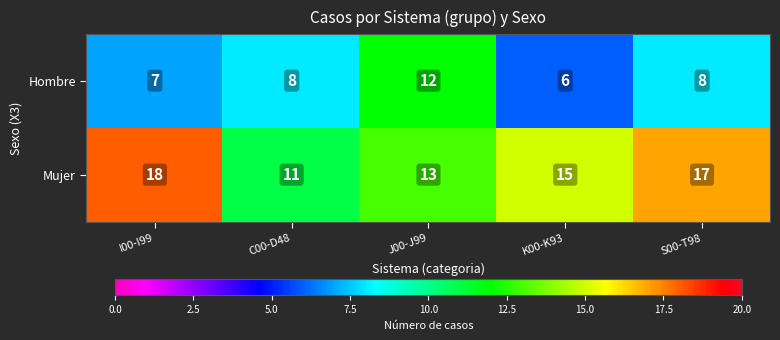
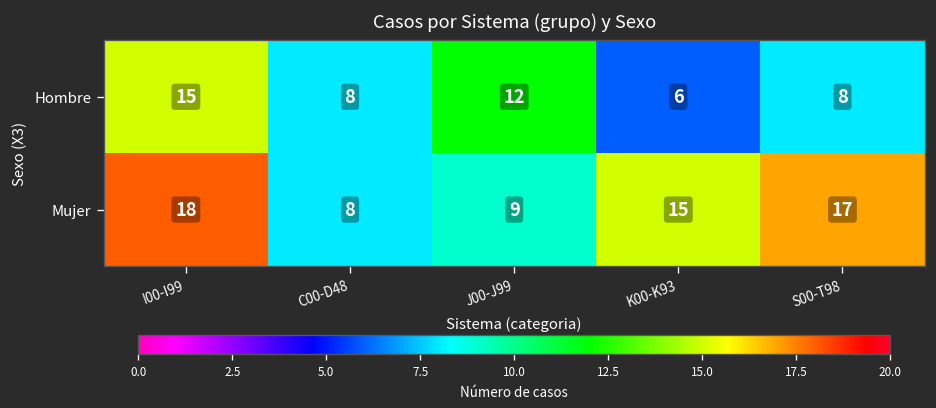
  {
    "Hombre": {
-     "I00-I99": 7
+     "I00-I99": 15
    },
    "Mujer": {
-     "C00-D48": 11,
-     "J00-J99": 13
+     "C00-D48": 8,
+     "J00-J99": 9
    }
  }
